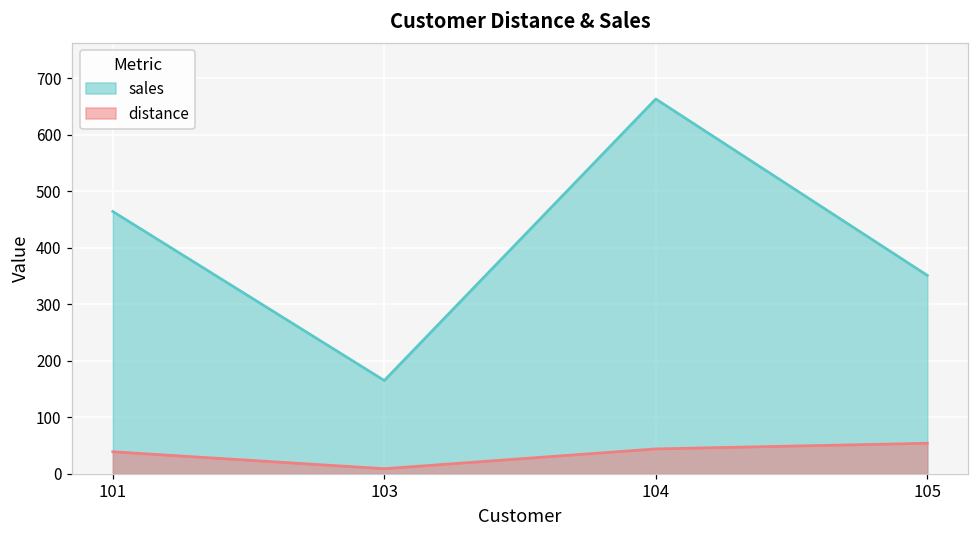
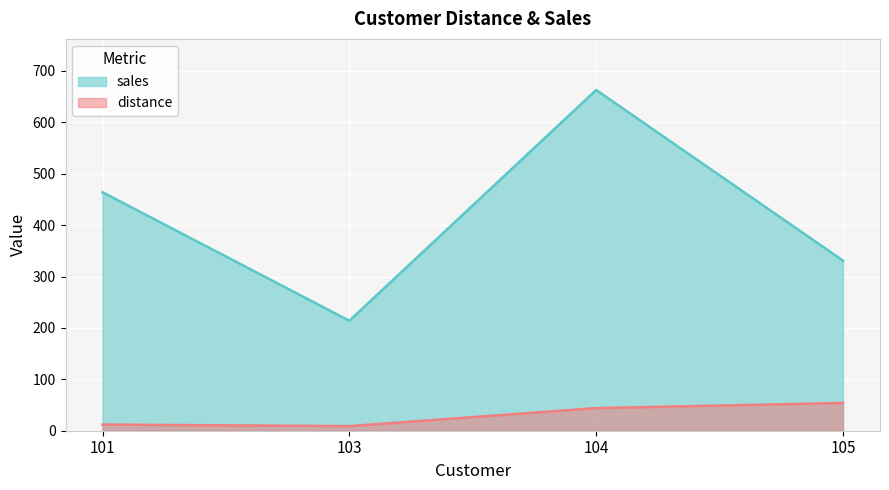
  {
    "sales": {
      "101": 460,
-     "103": 170,
+     "103": 210,
      "104": 660,
-     "105": 350
+     "105": 330
    },
    "distance": {
-     "101": 40,
+     "101": 10,
      "103": 10,
      "104": 40,
      "105": 50
    }
  }
